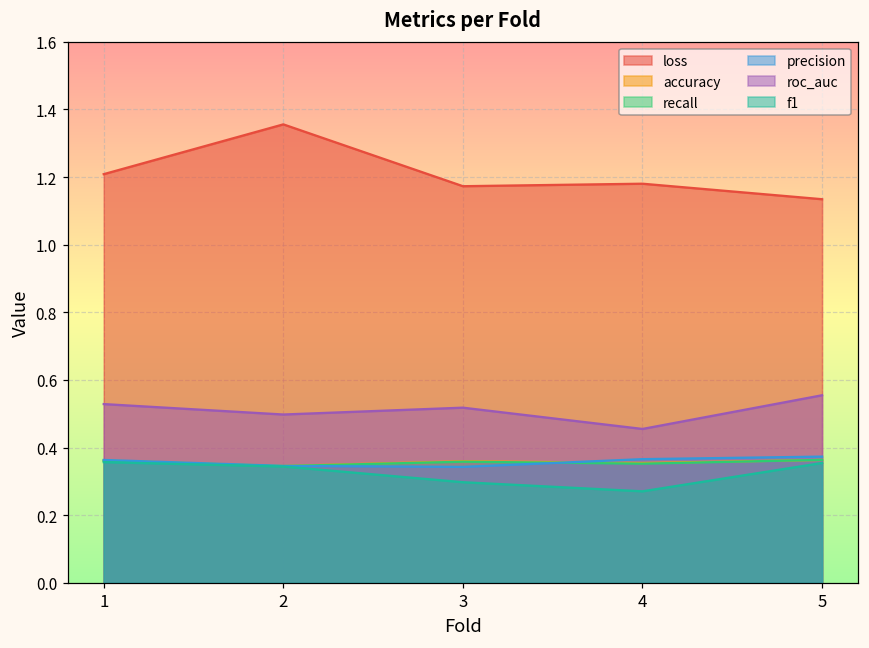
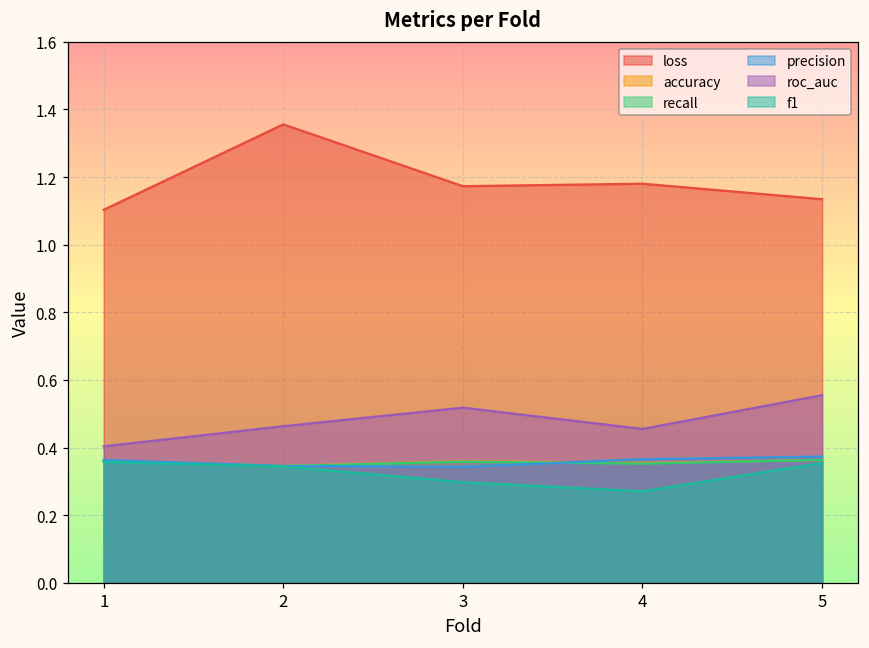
  {
    "loss": {
-     "1": 1.21,
+     "1": 1.10,
      "2": 1.36,
      "3": 1.17,
      "4": 1.18,
      "5": 1.13
    },
    "roc_auc": {
-     "1": 0.53,
-     "2": 0.50,
+     "1": 0.40,
+     "2": 0.46,
      "3": 0.52,
      "4": 0.45,
      "5": 0.55
    }
  }
